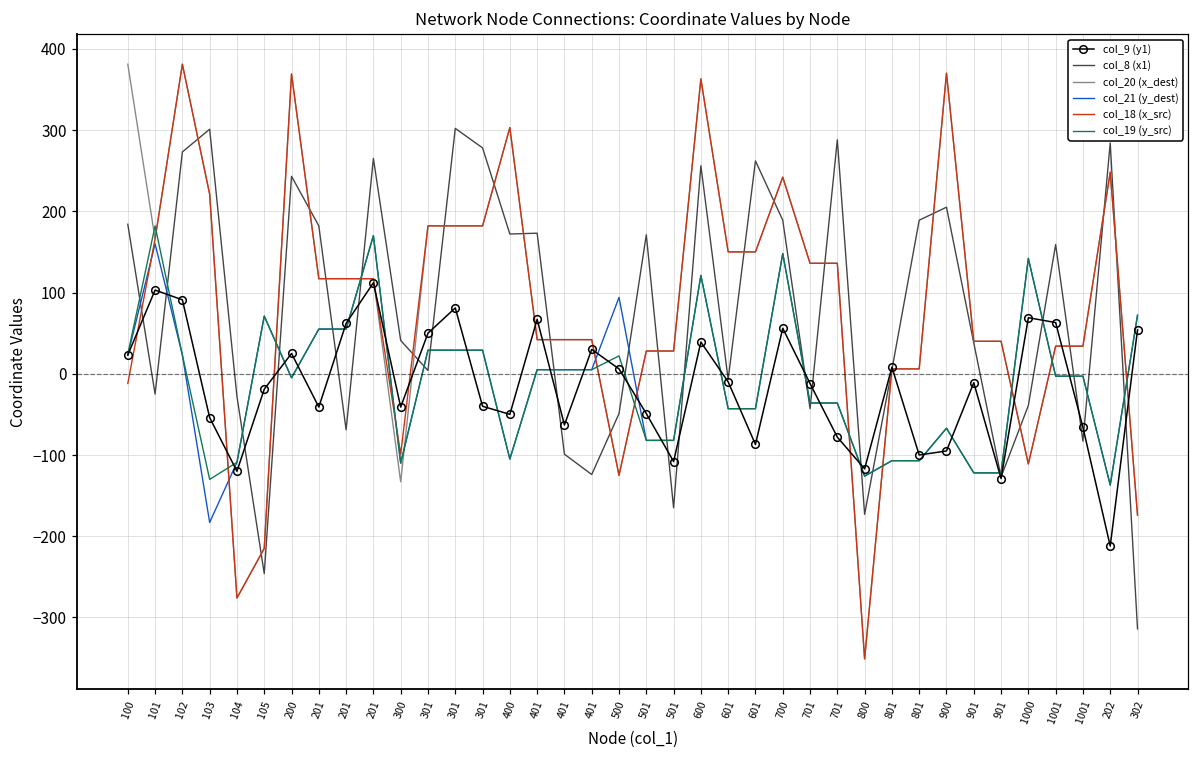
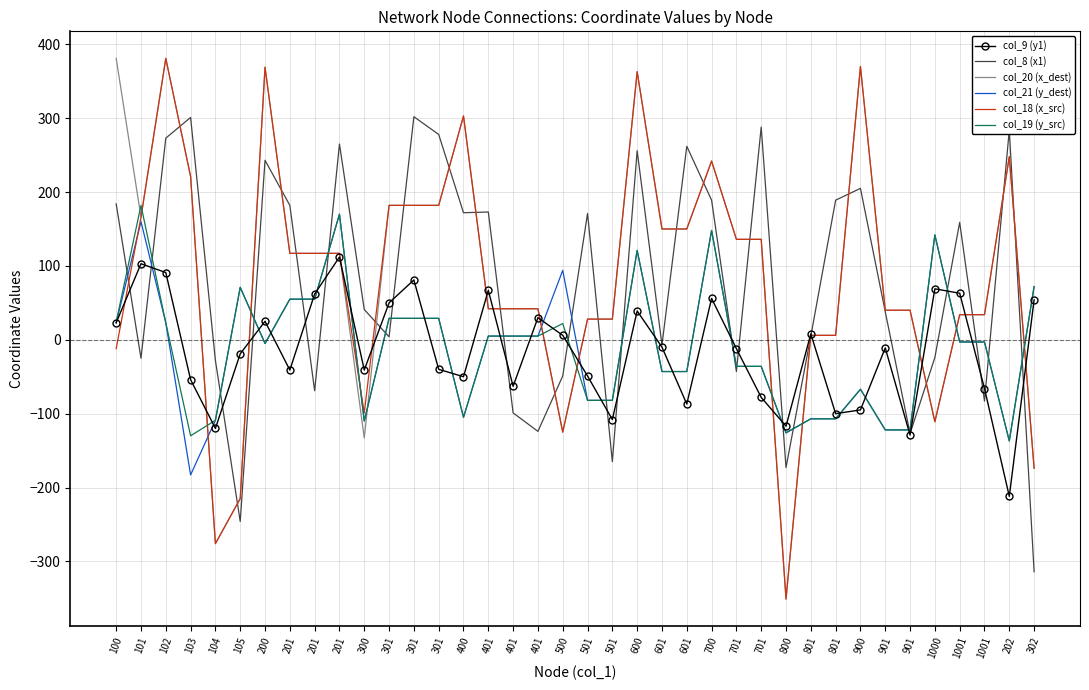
  {
    "col_9 (y1)": {
      "101": 100,
      "102": 90,
      "103": -50,
      "104": -120,
      "105": -20,
      "200": 30,
      "300": -40,
      "400": -50,
      "500": 10,
      "600": 40,
      "700": 60,
      "800": -120,
      "900": -100,
      "1000": 70,
      "202": -210,
      "302": 50
    },
    "col_8 (x1)": {
      "100": 180,
      "101": -30,
      "102": 270,
      "103": 300,
      "104": -30,
      "105": -250,
      "200": 240,
      "300": 40,
      "400": 170,
      "500": -50,
      "600": 260,
      "700": 190,
      "800": -170,
      "900": 210,
-     "1000": -40,
+     "1000": -20,
      "302": -310
    },
    "col_20 (x_dest)": {
      "100": 380,
      "300": -130
    },
    "col_21 (y_dest)": {
      "101": 160,
      "103": -180,
      "500": 90
    },
    "col_18 (x_src)": {
      "100": -10,
      "300": -100
    },
    "col_19 (y_src)": {
      "101": 180,
      "103": -130,
      "500": 20
    }
  }
